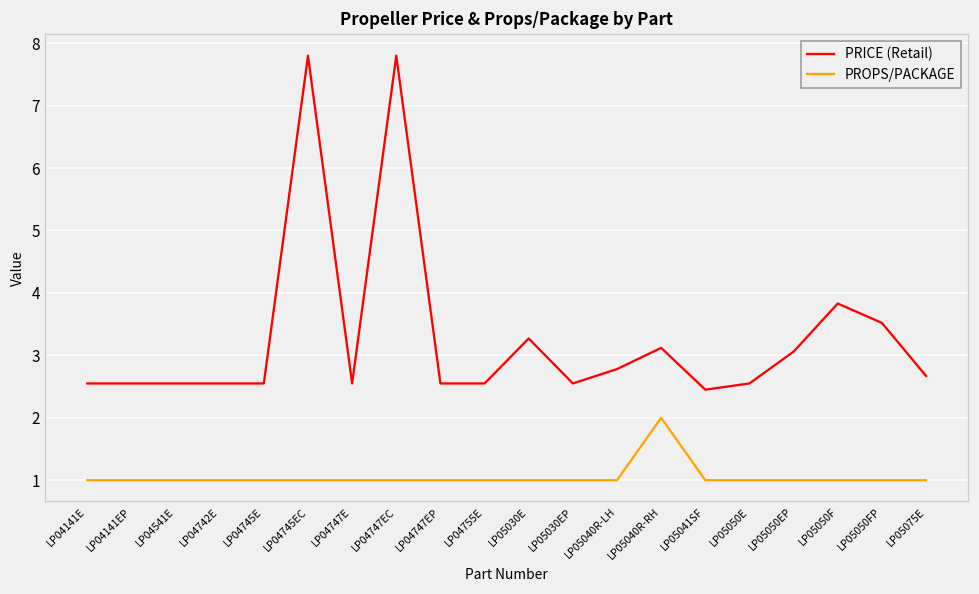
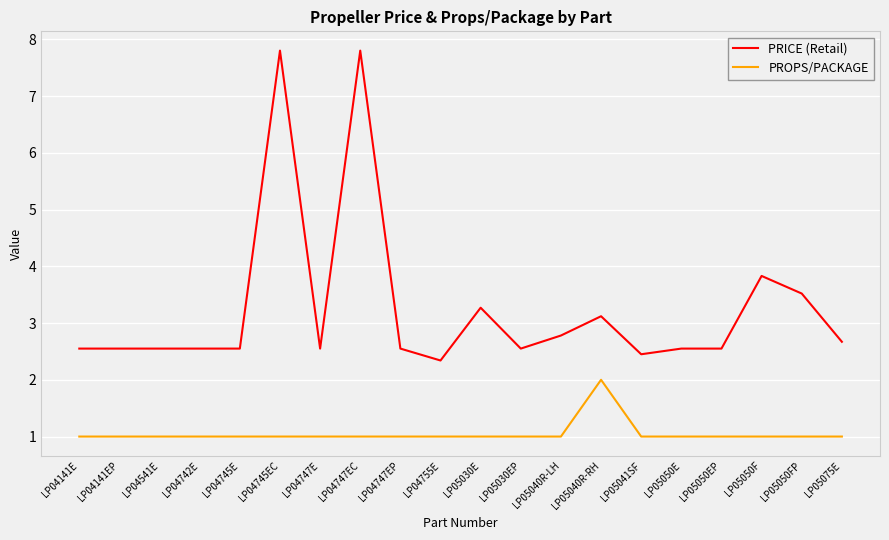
  {
    "PRICE (Retail)": {
      "LP04141E": 2.6,
      "LP04141EP": 2.6,
      "LP04541E": 2.6,
      "LP04742E": 2.6,
      "LP04745E": 2.6,
      "LP04745EC": 7.8,
      "LP04747E": 2.6,
      "LP04747EC": 7.8,
      "LP04747EP": 2.6,
-     "LP04755E": 2.6,
+     "LP04755E": 2.3,
      "LP05030E": 3.3,
      "LP05030EP": 2.6,
      "LP05040R-LH": 2.8,
      "LP05040R-RH": 3.1,
      "LP05041SF": 2.5,
      "LP05050E": 2.6,
-     "LP05050EP": 3.1,
+     "LP05050EP": 2.6,
      "LP05050F": 3.8,
      "LP05050FP": 3.5,
      "LP05075E": 2.7
    },
    "PROPS/PACKAGE": {
      "LP04141E": 1.0,
      "LP04141EP": 1.0,
      "LP04541E": 1.0,
      "LP04742E": 1.0,
      "LP04745E": 1.0,
      "LP04745EC": 1.0,
      "LP04747E": 1.0,
      "LP04747EC": 1.0,
      "LP04747EP": 1.0,
      "LP04755E": 1.0,
      "LP05030E": 1.0,
      "LP05030EP": 1.0,
      "LP05040R-LH": 1.0,
      "LP05040R-RH": 2.0,
      "LP05041SF": 1.0,
      "LP05050E": 1.0,
      "LP05050EP": 1.0,
      "LP05050F": 1.0,
      "LP05050FP": 1.0,
      "LP05075E": 1.0
    }
  }
